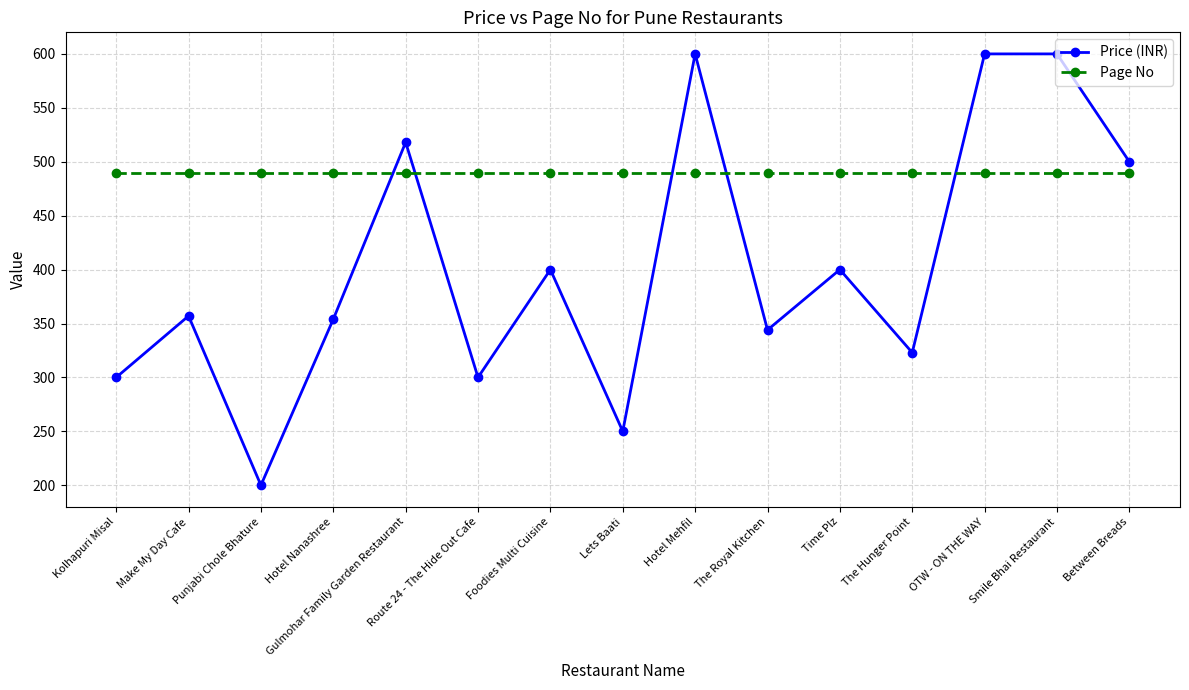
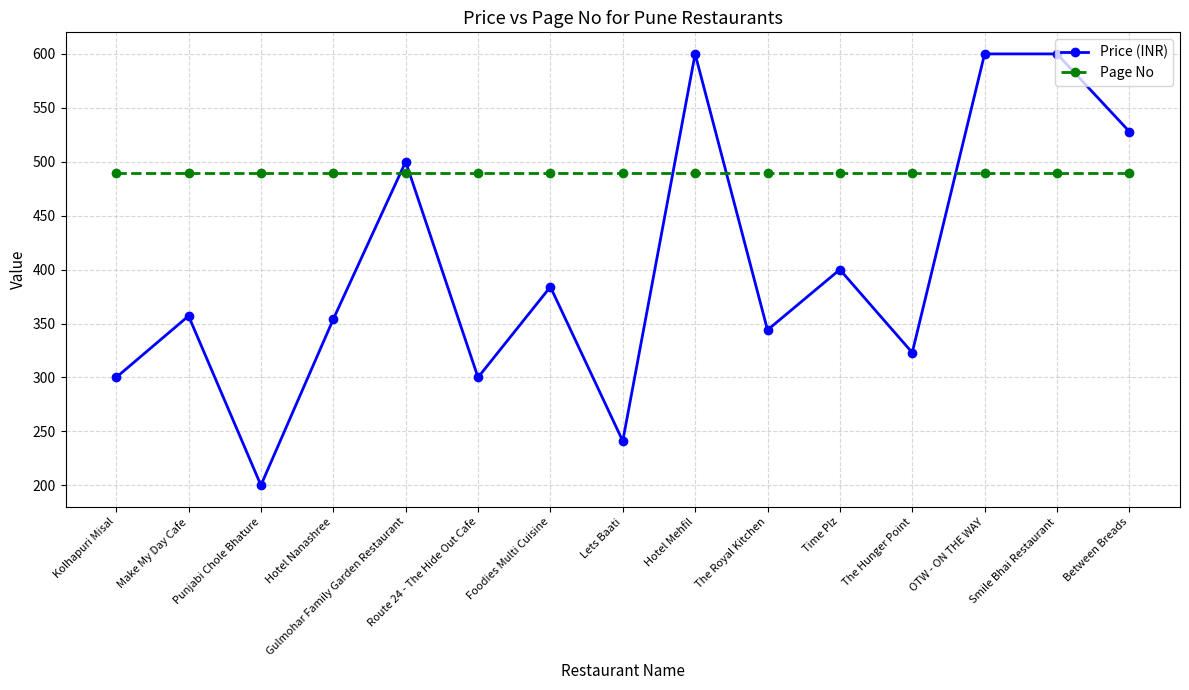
  {
    "Price (INR)": {
      "Kolhapuri Misal": 300,
      "Make My Day Cafe": 357,
      "Punjabi Chole Bhature": 200,
      "Hotel Nanashree": 354,
-     "Gulmohar Family Garden Restaurant": 518,
+     "Gulmohar Family Garden Restaurant": 500,
      "Route 24 - The Hide Out Cafe": 300,
-     "Foodies Multi Cuisine": 400,
-     "Lets Baati": 250,
+     "Foodies Multi Cuisine": 384,
+     "Lets Baati": 241,
      "Hotel Mehfil": 600,
      "The Royal Kitchen": 344,
      "Time Plz": 400,
      "The Hunger Point": 323,
      "OTW - ON THE WAY": 600,
-     "Between Breads": 500
+     "Between Breads": 528
    },
    "Page No": {
      "Kolhapuri Misal": 490,
      "Make My Day Cafe": 490,
      "Punjabi Chole Bhature": 490,
      "Hotel Nanashree": 490,
      "Gulmohar Family Garden Restaurant": 490,
      "Route 24 - The Hide Out Cafe": 490,
      "Foodies Multi Cuisine": 490,
      "Lets Baati": 490,
      "Hotel Mehfil": 490,
      "The Royal Kitchen": 490,
      "Time Plz": 490,
      "The Hunger Point": 490,
      "OTW - ON THE WAY": 490,
      "Smile Bhai Restaurant": 490,
      "Between Breads": 490
    }
  }
